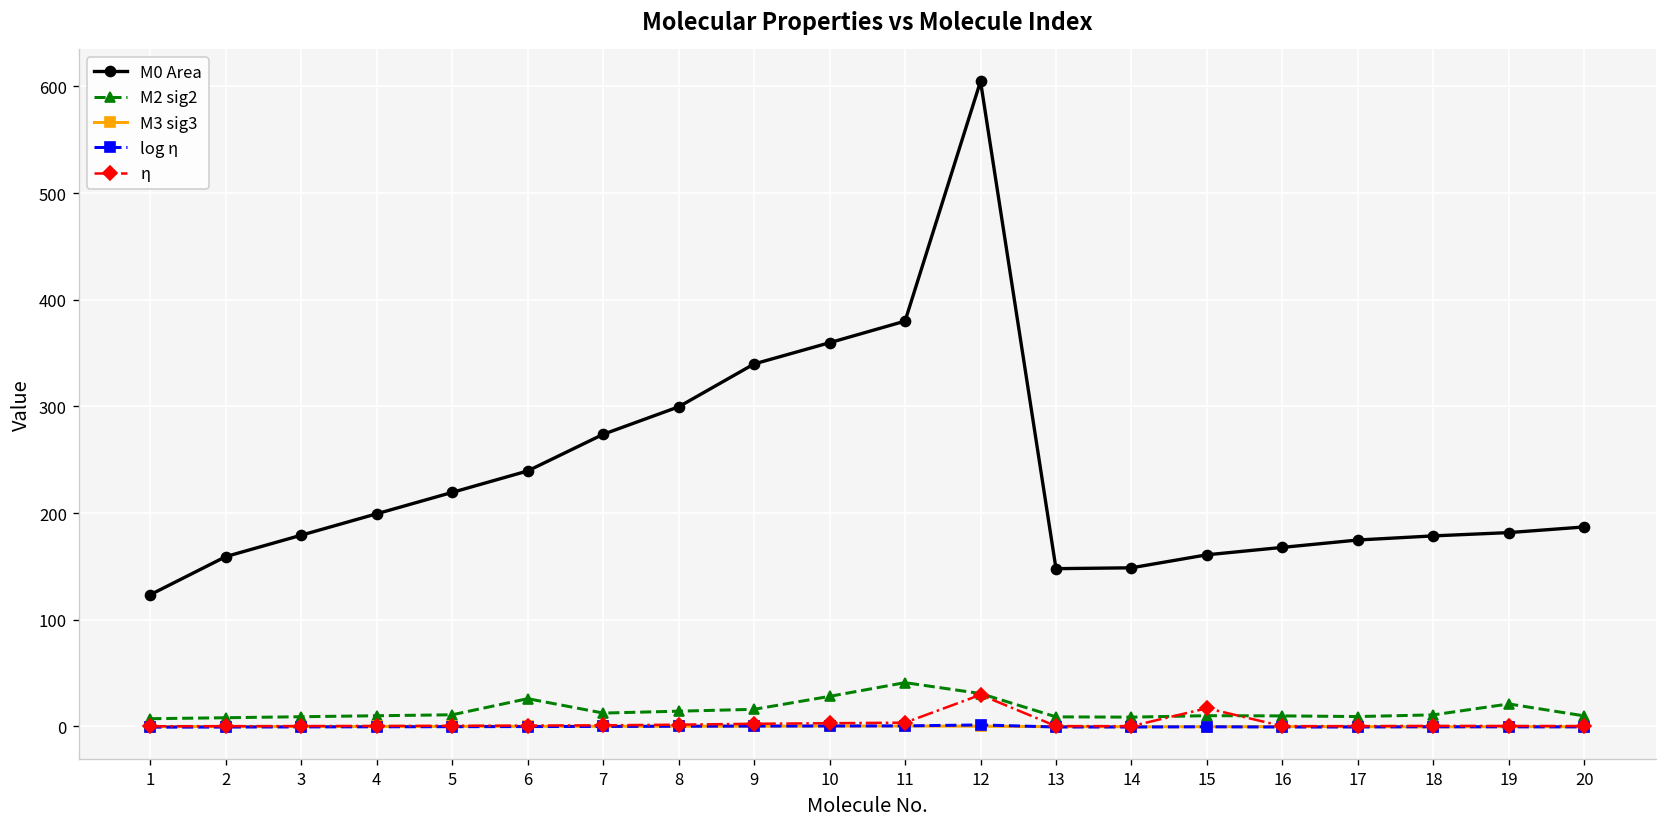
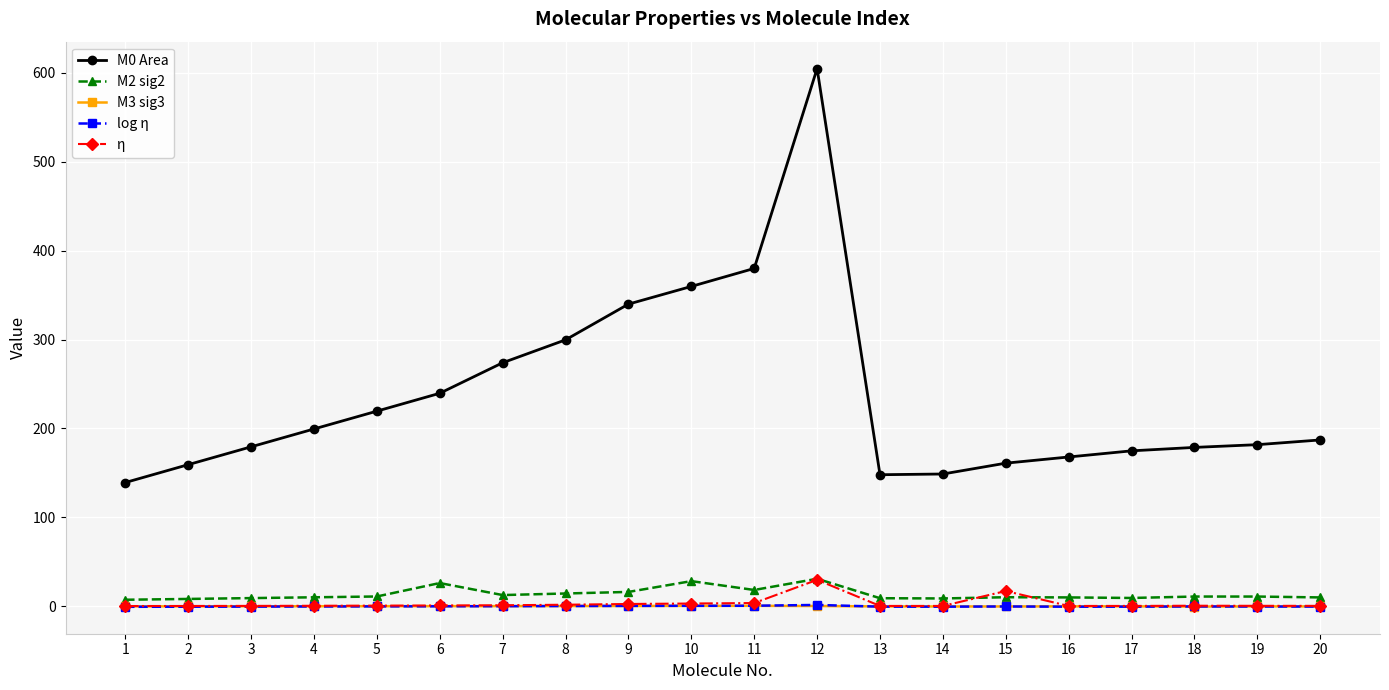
  {
    "M0 Area": {
-     "1": 120,
+     "1": 140,
      "2": 160,
      "3": 180,
      "4": 200,
      "5": 220,
      "6": 240,
      "7": 270,
      "8": 300,
      "9": 340,
      "10": 360,
      "11": 380,
      "12": 600,
      "13": 150,
      "14": 150,
      "15": 160,
      "16": 170,
      "17": 170,
      "18": 180,
      "19": 180,
      "20": 190
    },
    "M2 sig2": {
      "1": 10,
      "2": 10,
      "3": 10,
      "4": 10,
      "5": 10,
      "6": 30,
      "7": 10,
      "8": 10,
      "9": 20,
      "10": 30,
-     "11": 40,
+     "11": 20,
      "13": 10,
      "14": 10,
      "15": 10,
      "16": 10,
      "17": 10,
      "18": 10,
-     "19": 20,
+     "19": 10,
      "20": 10
    },
    "η": {
      "11": 0,
      "15": 20
    }
  }
